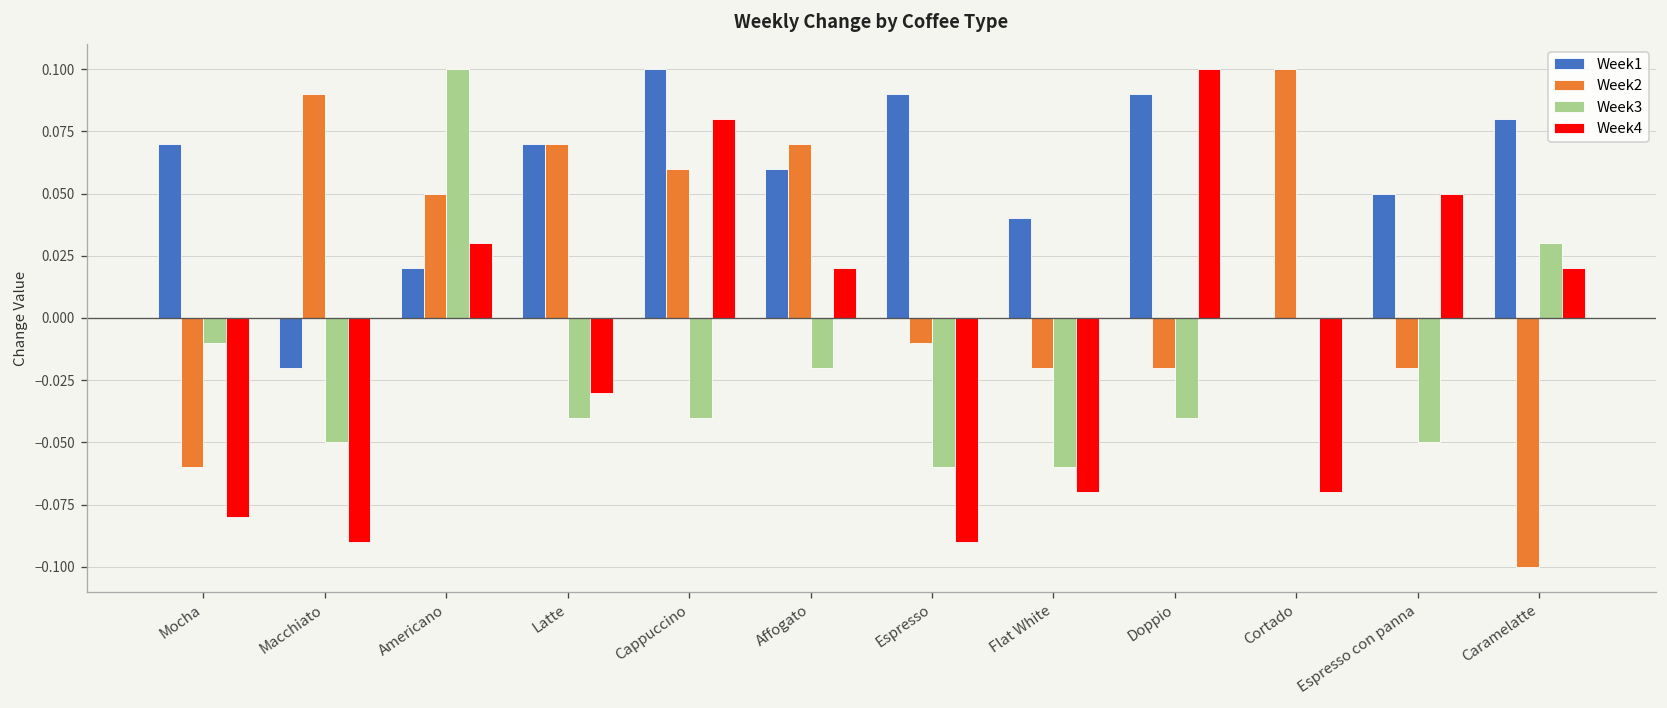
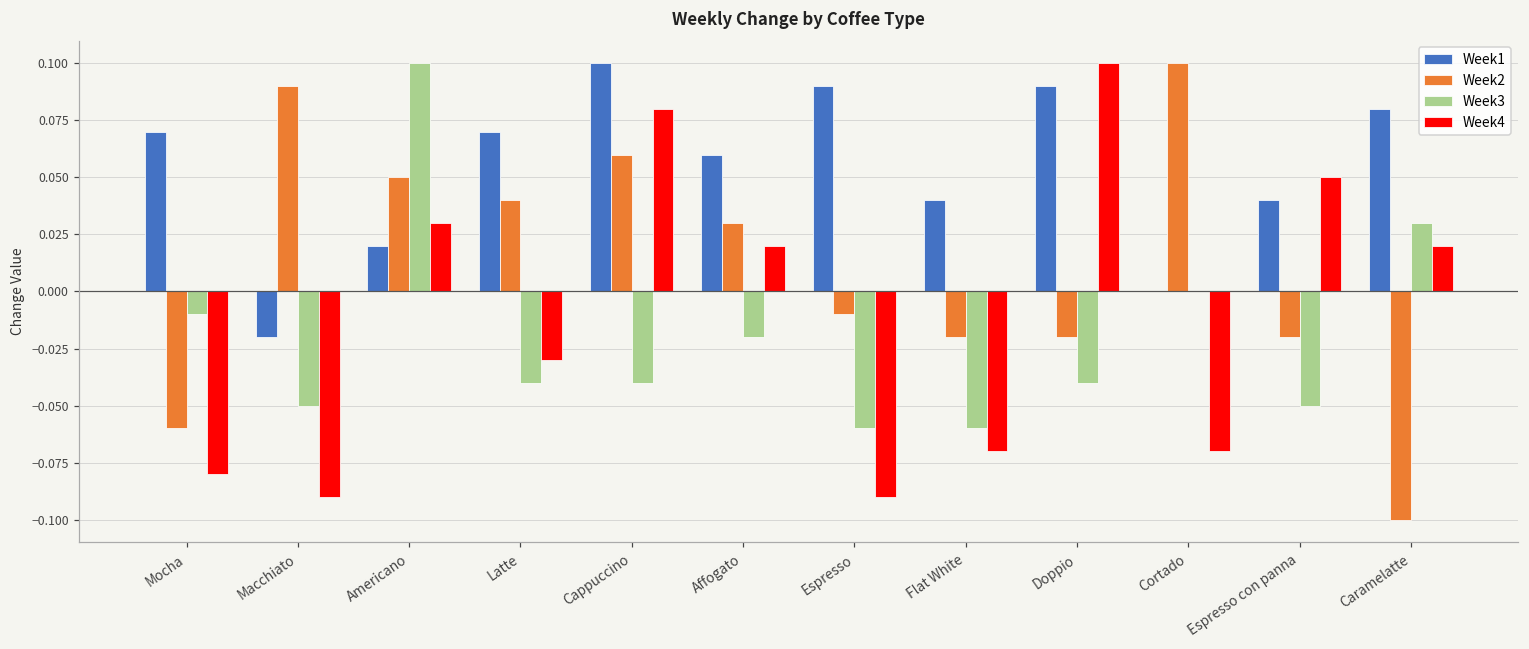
  {
    "Week1": {
      "Mocha": 0.07,
      "Macchiato": -0.02,
      "Americano": 0.02,
      "Latte": 0.07,
      "Cappuccino": 0.10,
      "Affogato": 0.06,
      "Espresso": 0.09,
      "Flat White": 0.04,
      "Doppio": 0.09,
      "Cortado": 0.00,
-     "Espresso con panna": 0.05,
+     "Espresso con panna": 0.04,
      "Caramelatte": 0.08
    },
    "Week2": {
      "Mocha": -0.06,
      "Macchiato": 0.09,
      "Americano": 0.05,
-     "Latte": 0.07,
+     "Latte": 0.04,
      "Cappuccino": 0.06,
-     "Affogato": 0.07,
+     "Affogato": 0.03,
      "Espresso": -0.01,
      "Flat White": -0.02,
      "Doppio": -0.02,
      "Cortado": 0.10,
      "Espresso con panna": -0.02,
      "Caramelatte": -0.10
    },
    "Week3": {
      "Mocha": -0.01,
      "Macchiato": -0.05,
      "Americano": 0.10,
      "Latte": -0.04,
      "Cappuccino": -0.04,
      "Affogato": -0.02,
      "Espresso": -0.06,
      "Flat White": -0.06,
      "Doppio": -0.04,
      "Cortado": 0.00,
      "Espresso con panna": -0.05,
      "Caramelatte": 0.03
    },
    "Week4": {
      "Mocha": -0.08,
      "Macchiato": -0.09,
      "Americano": 0.03,
      "Latte": -0.03,
      "Cappuccino": 0.08,
      "Affogato": 0.02,
      "Espresso": -0.09,
      "Flat White": -0.07,
      "Doppio": 0.10,
      "Cortado": -0.07,
      "Espresso con panna": 0.05,
      "Caramelatte": 0.02
    }
  }
